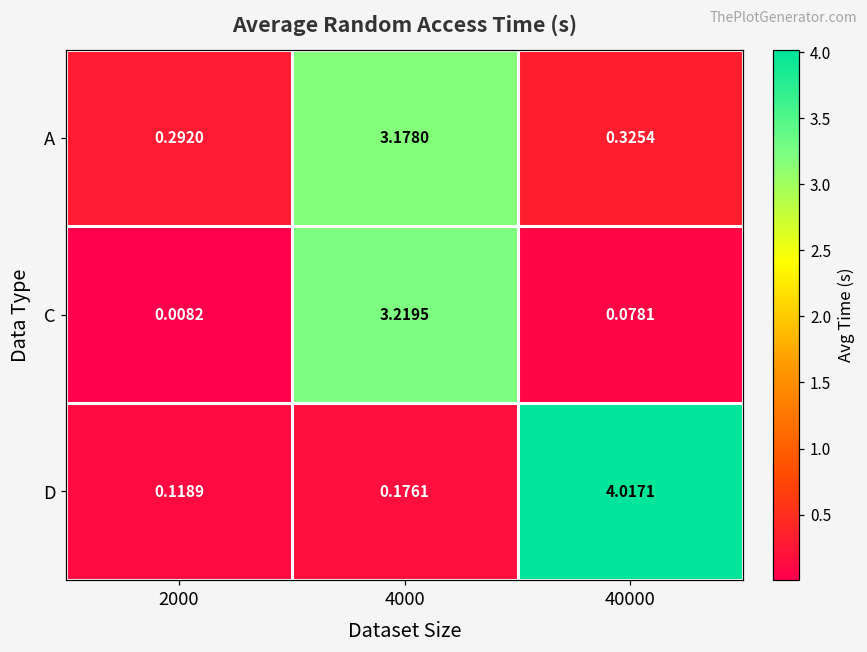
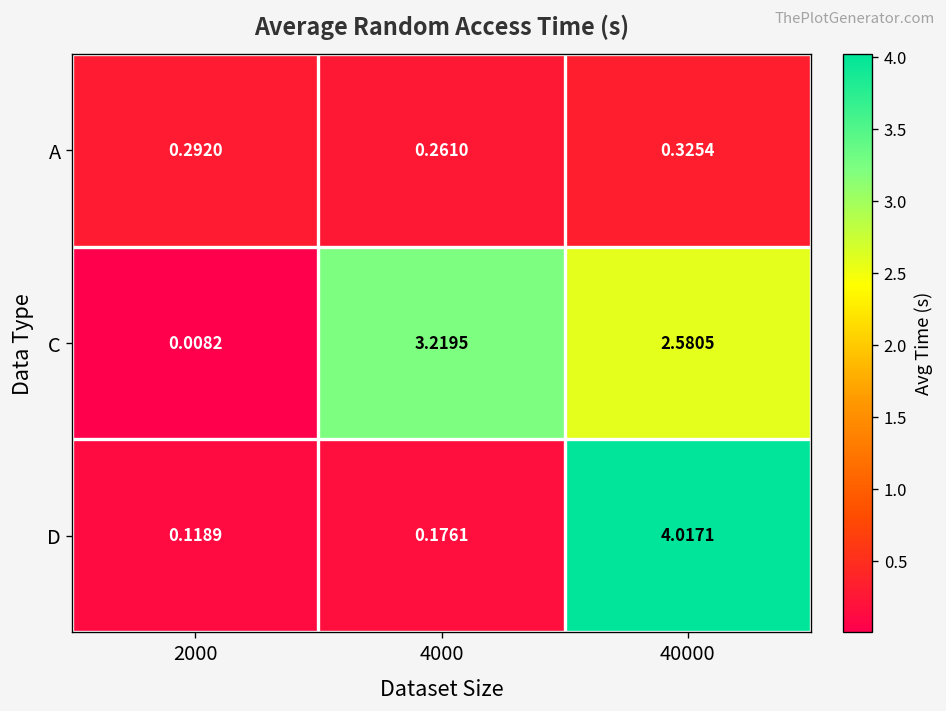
  {
    "A": {
      "2000": 0.2920,
-     "4000": 3.1780,
+     "4000": 0.2610,
      "40000": 0.3254
    },
    "C": {
      "2000": 0.0082,
      "4000": 3.2195,
-     "40000": 0.0781
+     "40000": 2.5805
    },
    "D": {
      "2000": 0.1189,
      "4000": 0.1761,
      "40000": 4.0171
    }
  }
